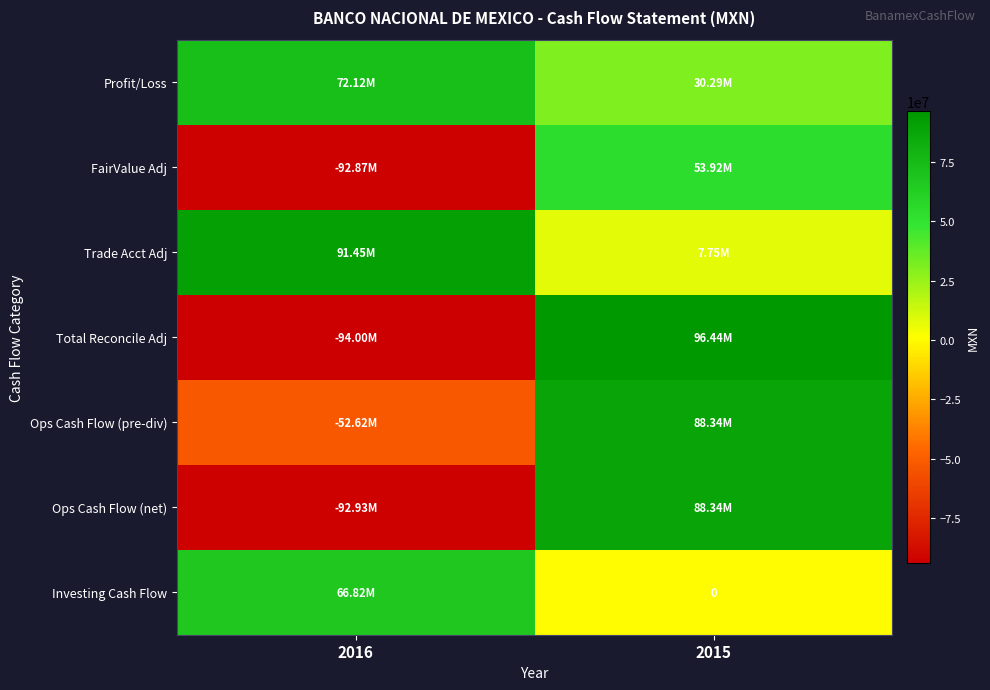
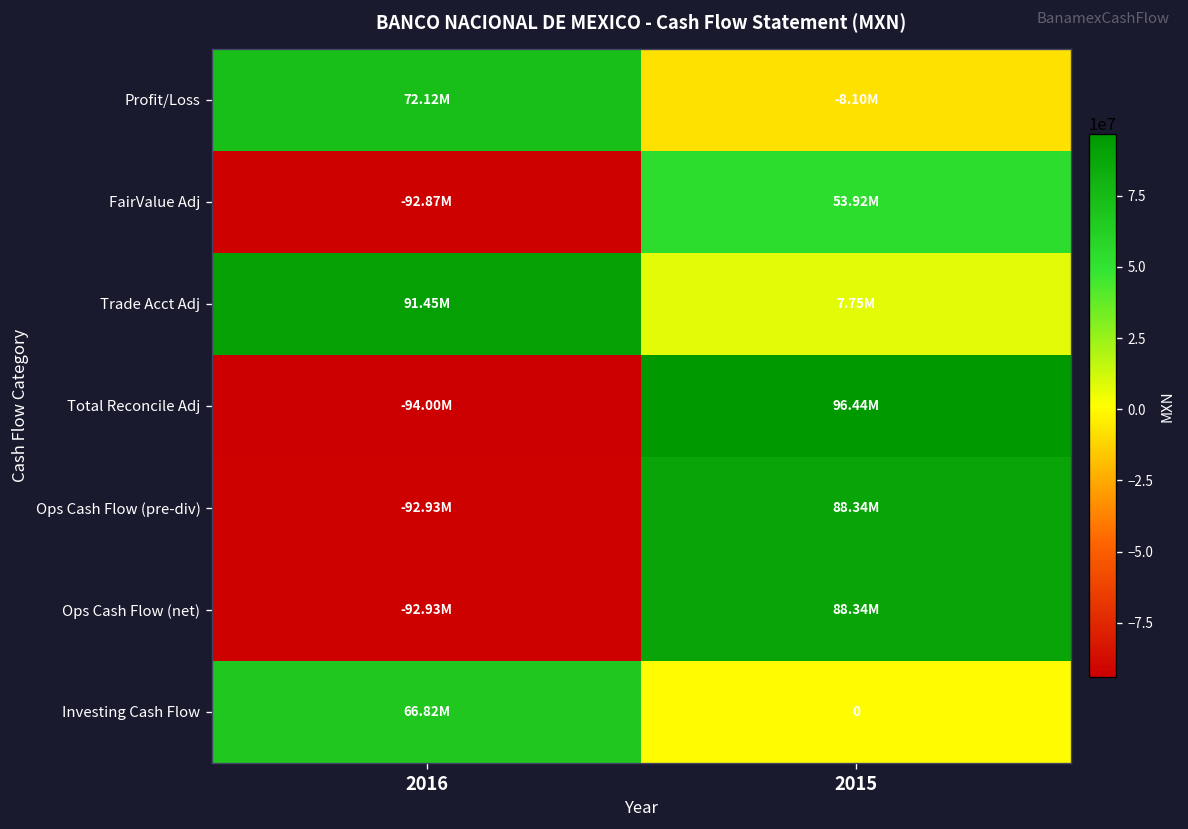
  {
    "Profit/Loss": {
      "2016": "72.12M",
-     "2015": "30.29M"
+     "2015": "-8.10M"
    },
    "FairValue Adj": {
      "2016": "-92.87M",
      "2015": "53.92M"
    },
    "Trade Acct Adj": {
      "2016": "91.45M",
      "2015": "7.75M"
    },
    "Total Reconcile Adj": {
      "2016": "-94.00M",
      "2015": "96.44M"
    },
    "Ops Cash Flow (pre-div)": {
-     "2016": "-52.62M",
+     "2016": "-92.93M",
      "2015": "88.34M"
    },
    "Ops Cash Flow (net)": {
      "2016": "-92.93M",
      "2015": "88.34M"
    },
    "Investing Cash Flow": {
      "2016": "66.82M",
      "2015": "0"
    }
  }
